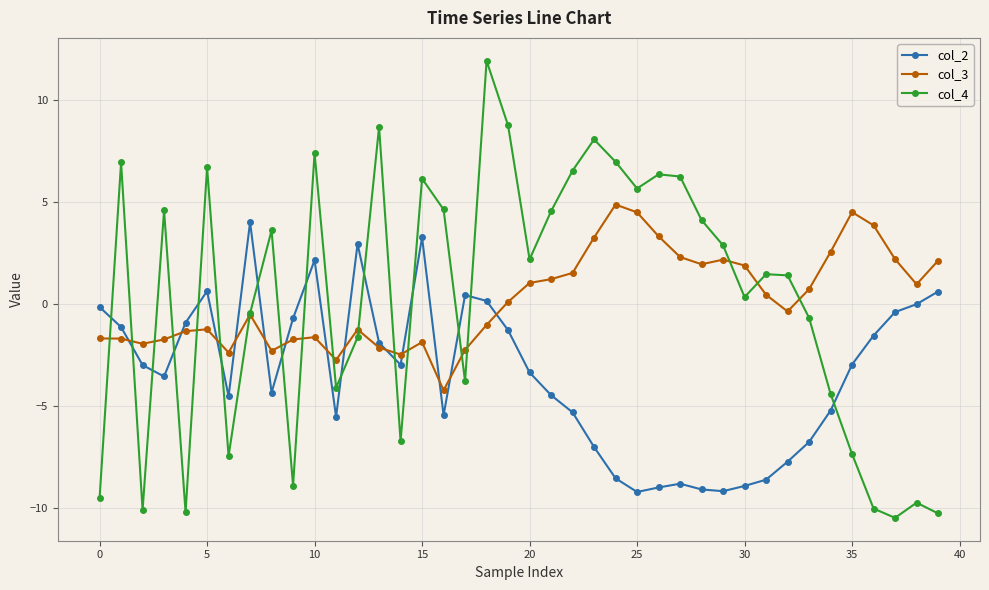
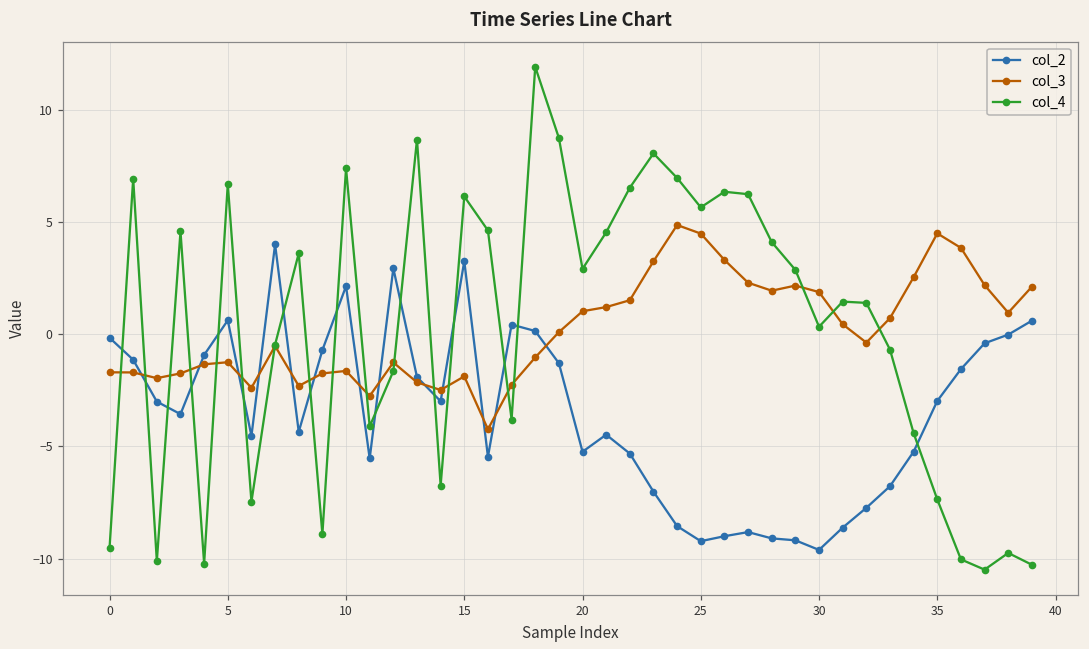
  {
    "col_2": {
      "0": -0.2,
      "5": 0.6,
      "10": 2.1,
      "15": 3.3,
-     "20": -3.4,
+     "20": -5.2,
      "25": -9.2,
-     "30": -8.9,
+     "30": -9.6,
      "35": -3.0
    },
    "col_3": {
      "0": -1.7,
      "5": -1.3,
      "10": -1.6,
      "15": -1.9,
      "20": 1.0,
      "25": 4.5,
      "30": 1.9,
      "35": 4.5
    },
    "col_4": {
      "0": -9.5,
      "5": 6.7,
      "10": 7.4,
      "15": 6.1,
-     "20": 2.2,
+     "20": 2.9,
      "25": 5.6,
      "30": 0.3,
      "35": -7.4
    }
  }
